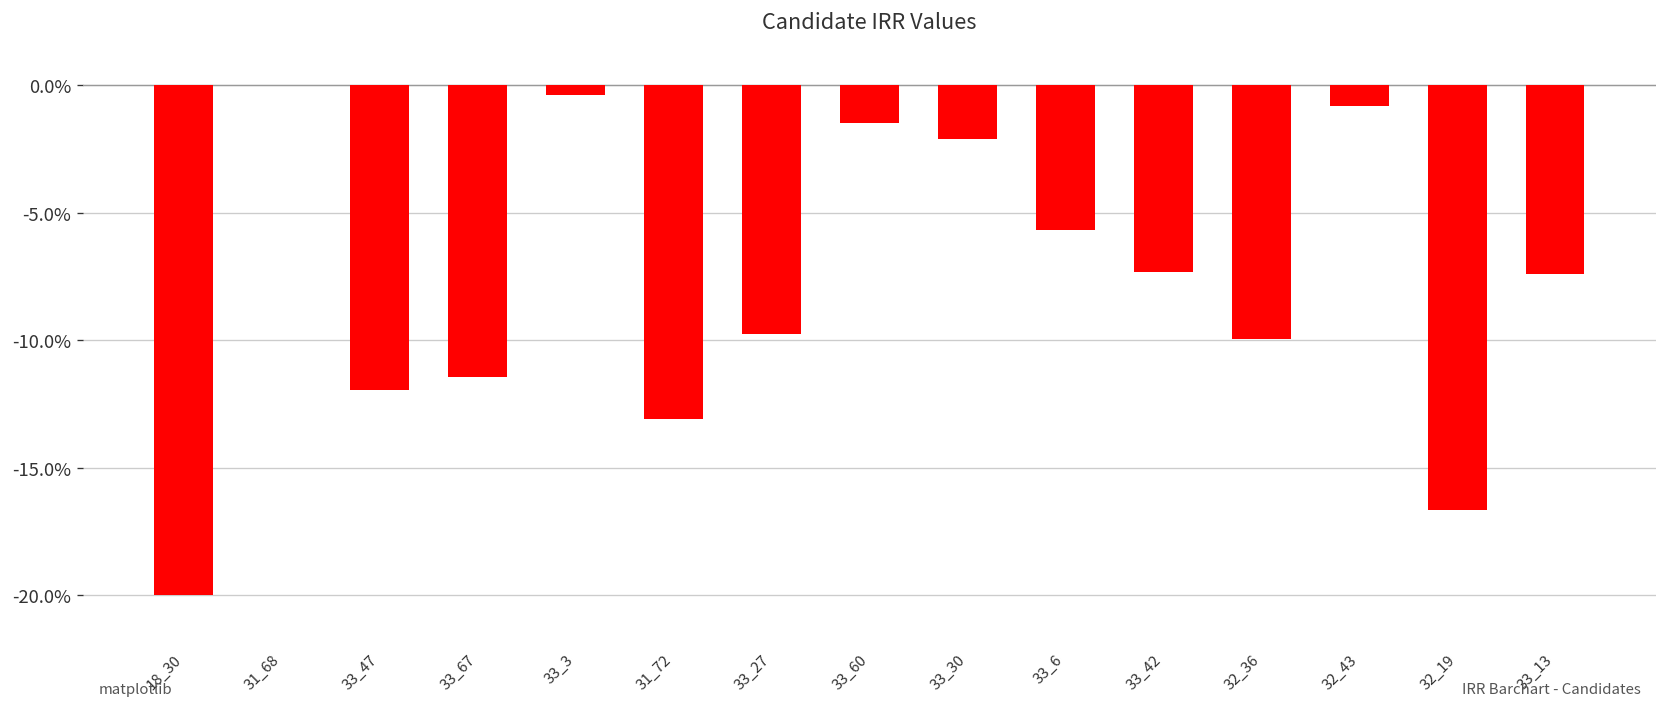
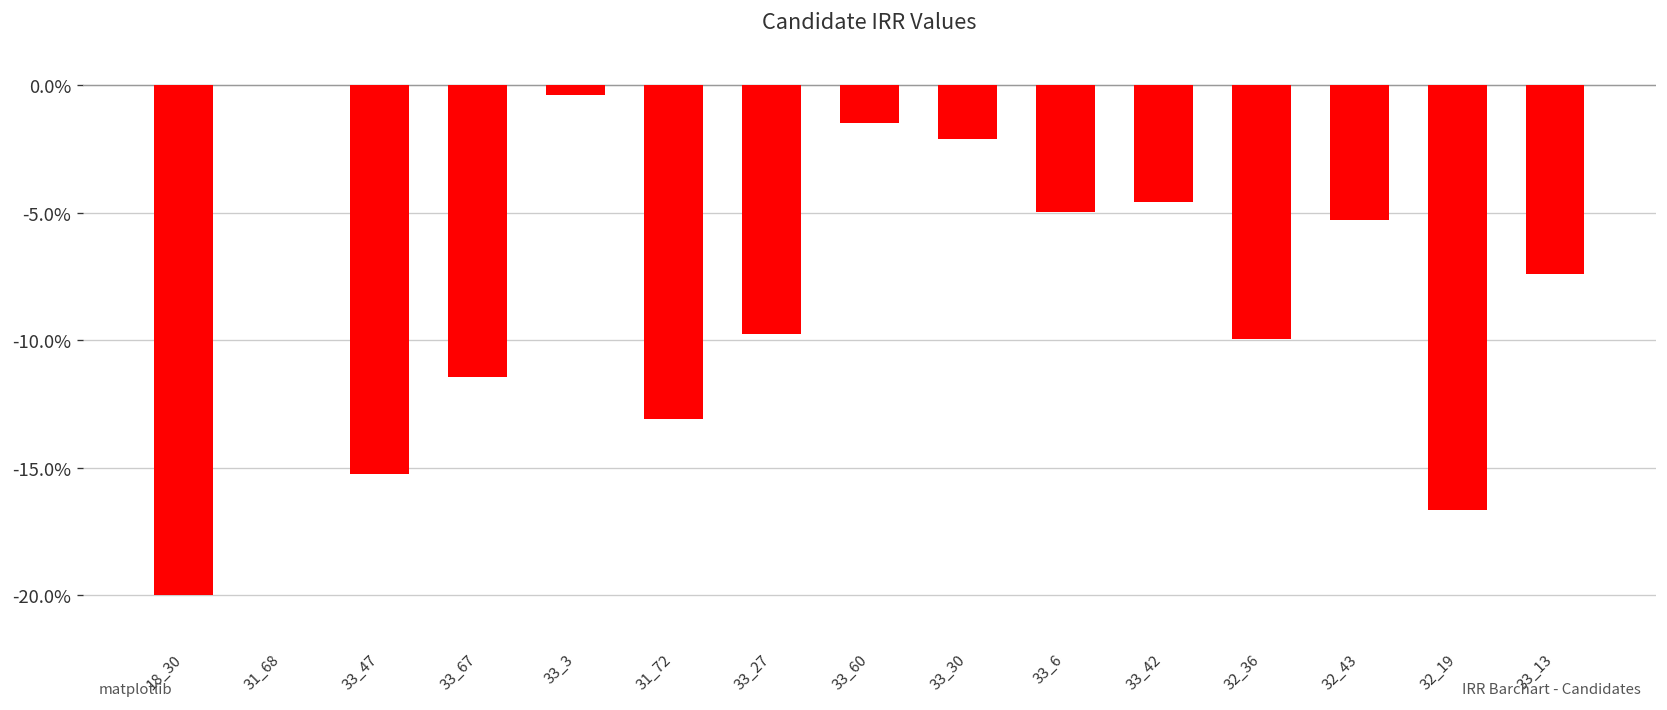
  {
    "18_30": "-20.0%",
    "31_68": "0.0%",
-   "33_47": "-11.9%",
+   "33_47": "-15.2%",
    "33_67": "-11.4%",
    "33_3": "-0.4%",
    "31_72": "-13.1%",
    "33_27": "-9.8%",
    "33_60": "-1.5%",
    "33_30": "-2.1%",
-   "33_6": "-5.7%",
-   "33_42": "-7.3%",
+   "33_6": "-4.9%",
+   "33_42": "-4.6%",
    "32_36": "-9.9%",
-   "32_43": "-0.8%",
+   "32_43": "-5.3%",
    "32_19": "-16.7%",
    "33_13": "-7.4%"
  }
